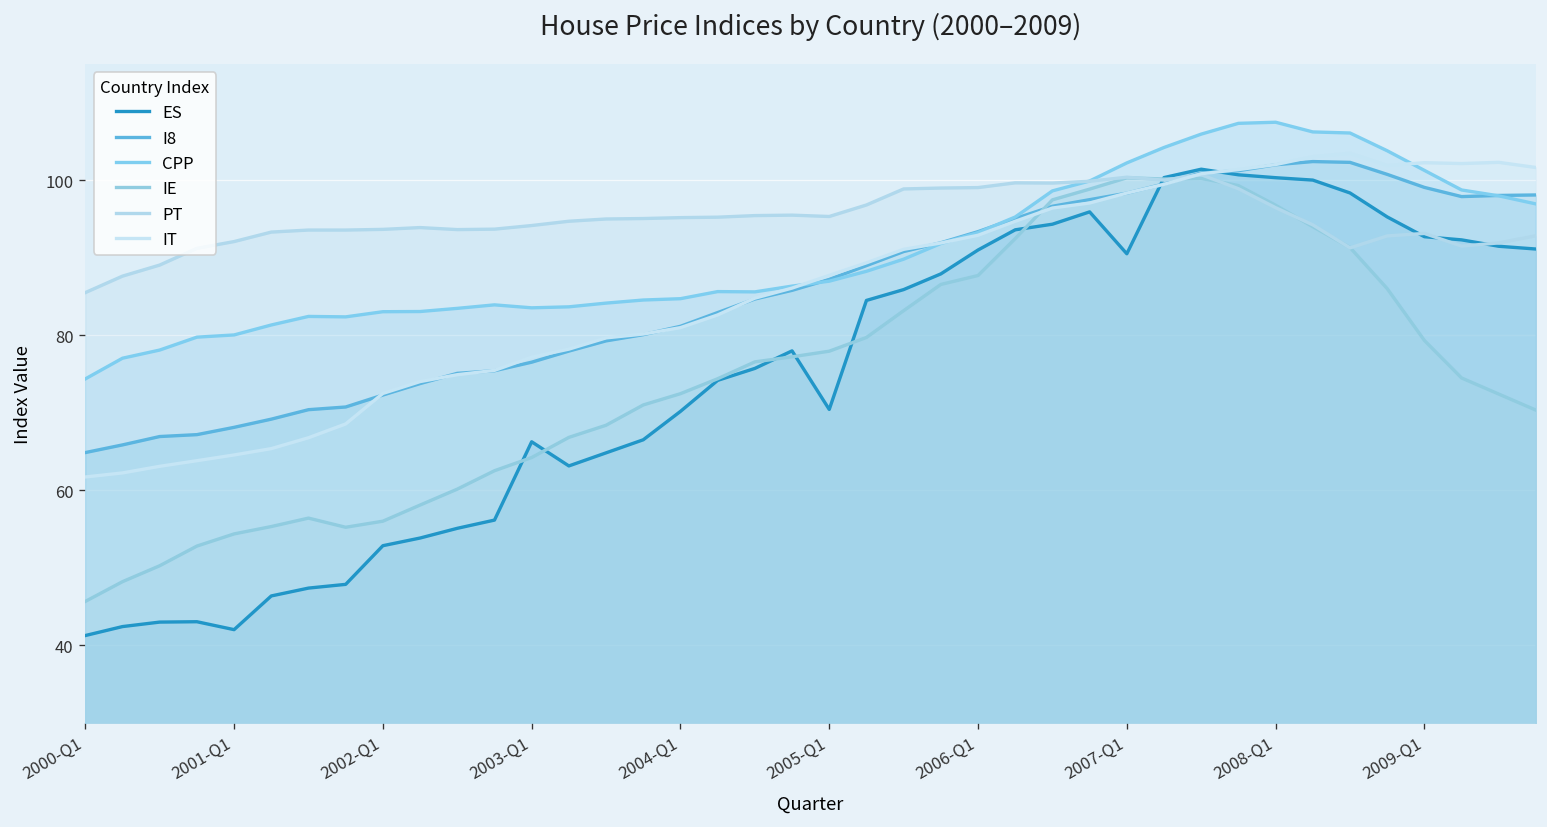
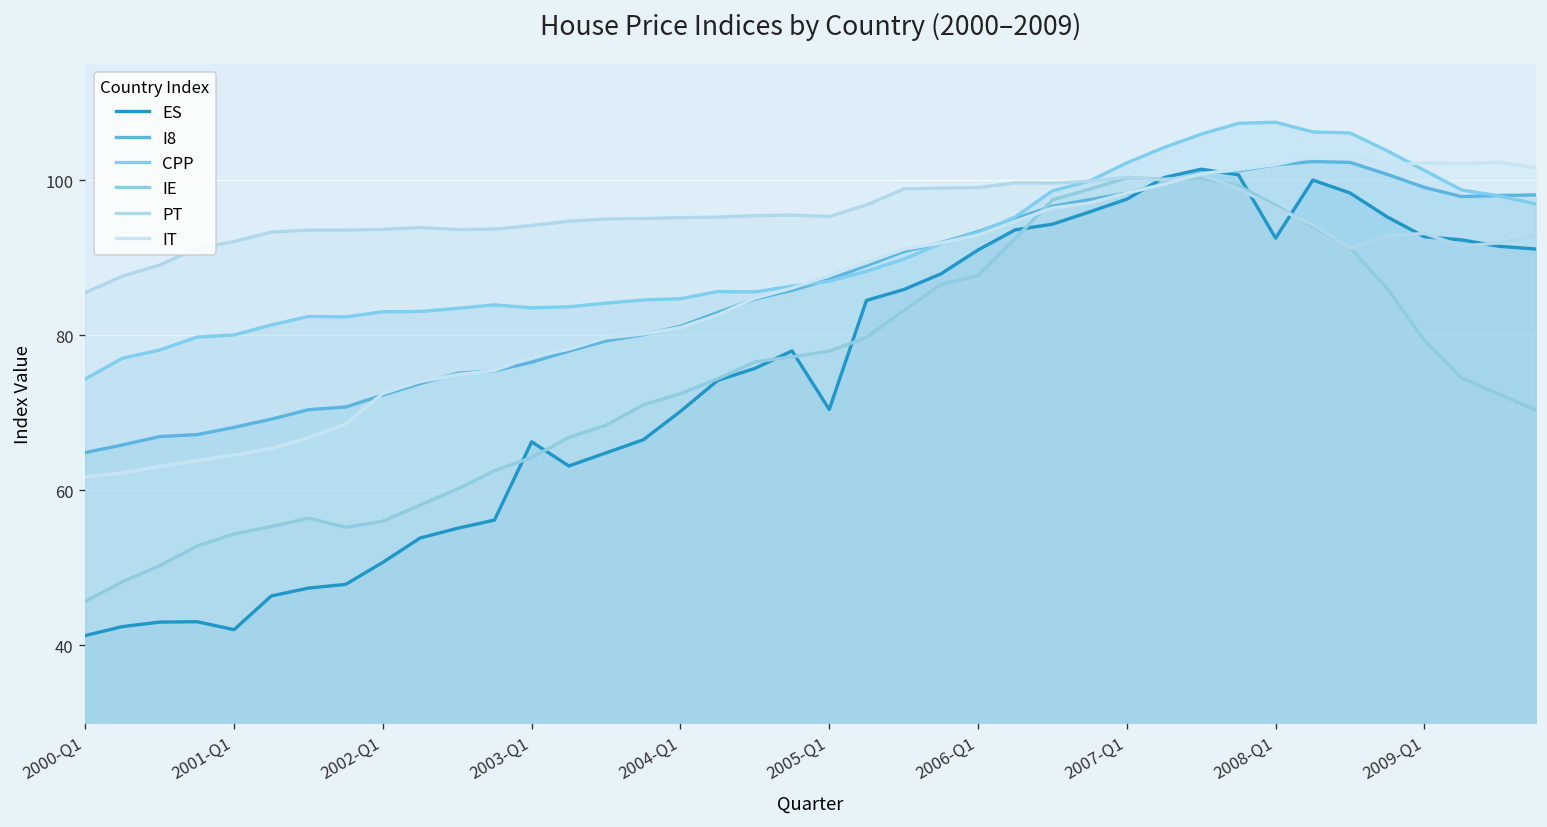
  {
    "ES": {
      "2000-Q1": 41,
      "2001-Q1": 42,
-     "2002-Q1": 53,
+     "2002-Q1": 51,
      "2003-Q1": 66,
      "2004-Q1": 70,
      "2005-Q1": 70,
      "2006-Q1": 91,
-     "2007-Q1": 91,
-     "2008-Q1": 100,
+     "2007-Q1": 98,
+     "2008-Q1": 93,
      "2009-Q1": 93
    }
  }
